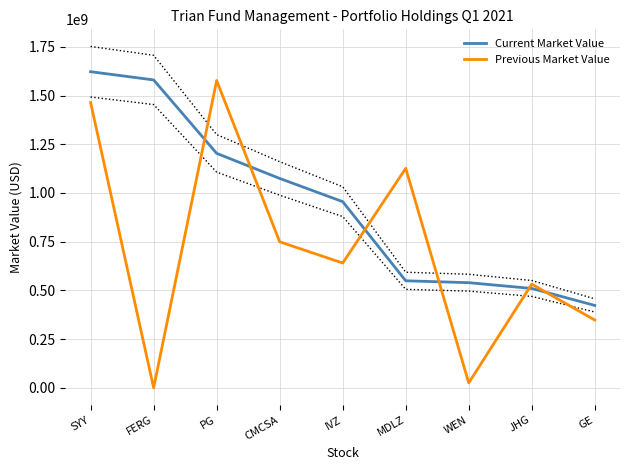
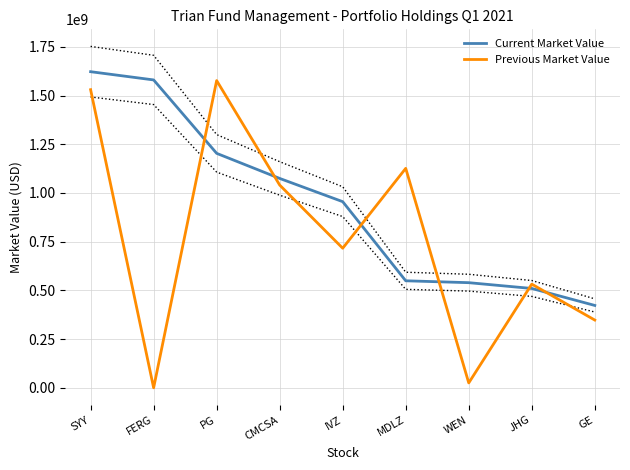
  {
    "Current Market Value": {
      "SYY": 1620000000,
      "FERG": 1580000000,
      "PG": 1200000000,
      "CMCSA": 1070000000,
      "IVZ": 960000000,
      "MDLZ": 550000000,
      "WEN": 540000000,
      "JHG": 510000000,
      "GE": 420000000
    },
    "Previous Market Value": {
-     "SYY": 1460000000,
+     "SYY": 1530000000,
      "FERG": 0,
      "PG": 1580000000,
-     "CMCSA": 750000000,
-     "IVZ": 640000000,
+     "CMCSA": 1040000000,
+     "IVZ": 720000000,
      "MDLZ": 1130000000,
      "WEN": 30000000,
      "JHG": 530000000,
      "GE": 350000000
    }
  }
